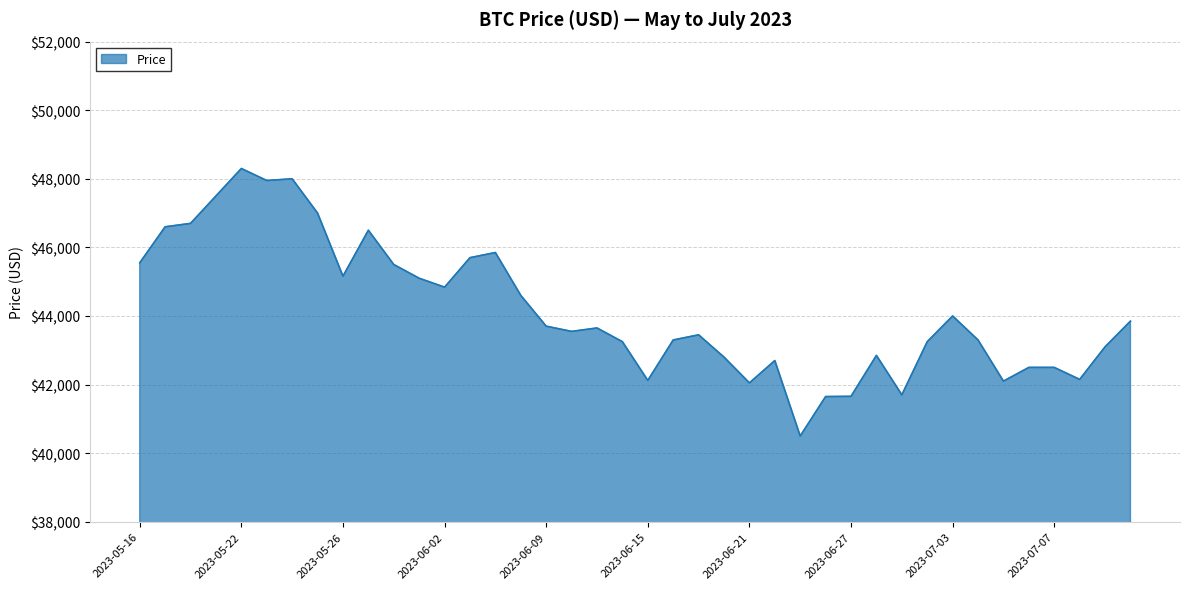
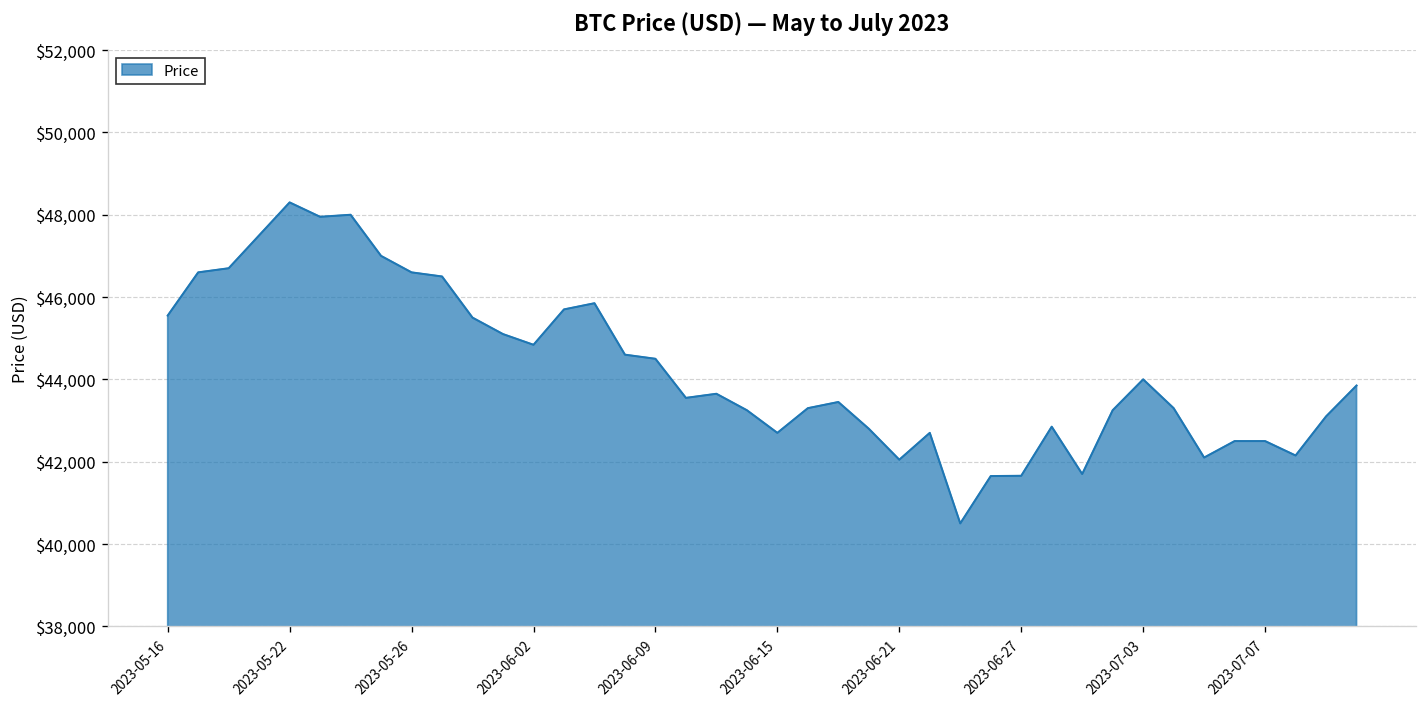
  {
    "2023-05-16": "$45,600",
    "2023-05-22": "$48,300",
-   "2023-05-26": "$45,200",
+   "2023-05-26": "$46,600",
    "2023-06-02": "$44,800",
-   "2023-06-09": "$43,700",
-   "2023-06-15": "$42,100",
+   "2023-06-09": "$44,500",
+   "2023-06-15": "$42,700",
    "2023-06-21": "$42,000",
    "2023-06-27": "$41,700",
    "2023-07-03": "$44,000",
    "2023-07-07": "$42,500"
  }
